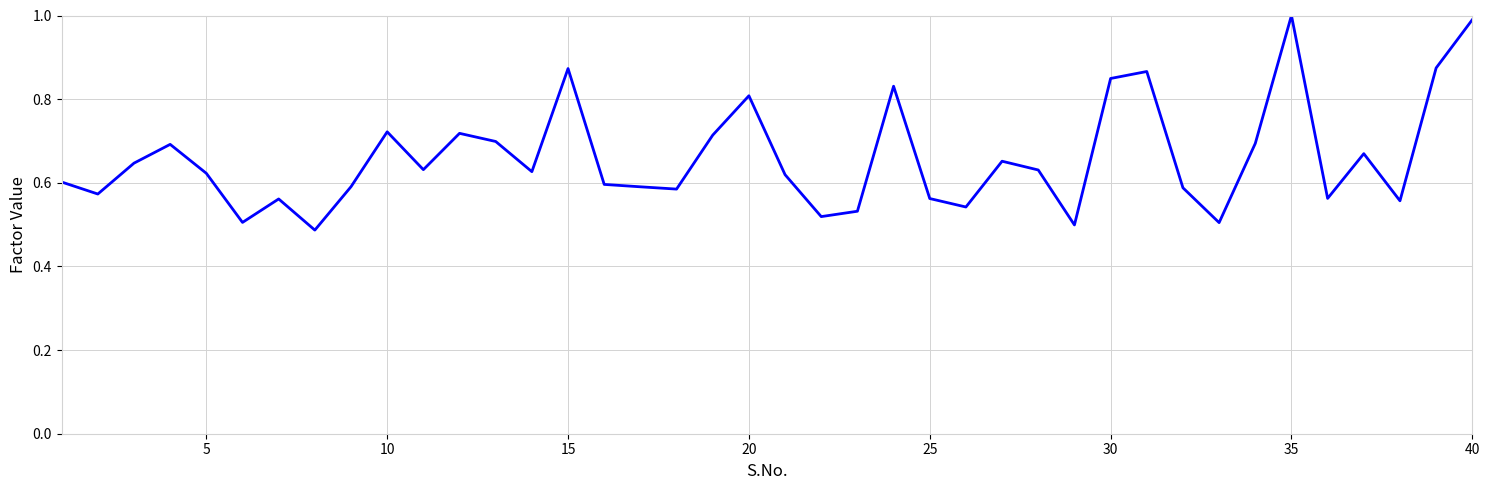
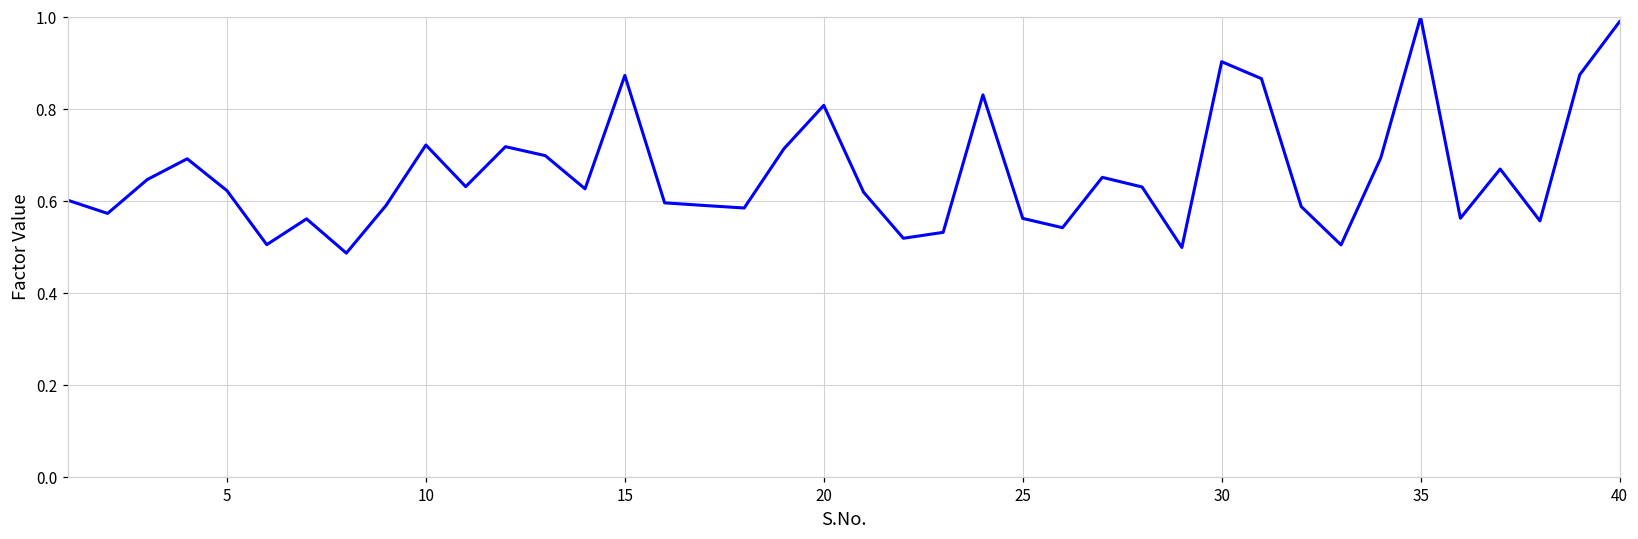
  {
    "5": 0.62,
    "10": 0.72,
    "15": 0.87,
    "20": 0.81,
    "25": 0.56,
-   "30": 0.85,
+   "30": 0.90,
    "35": 1.00,
    "40": 0.99
  }
